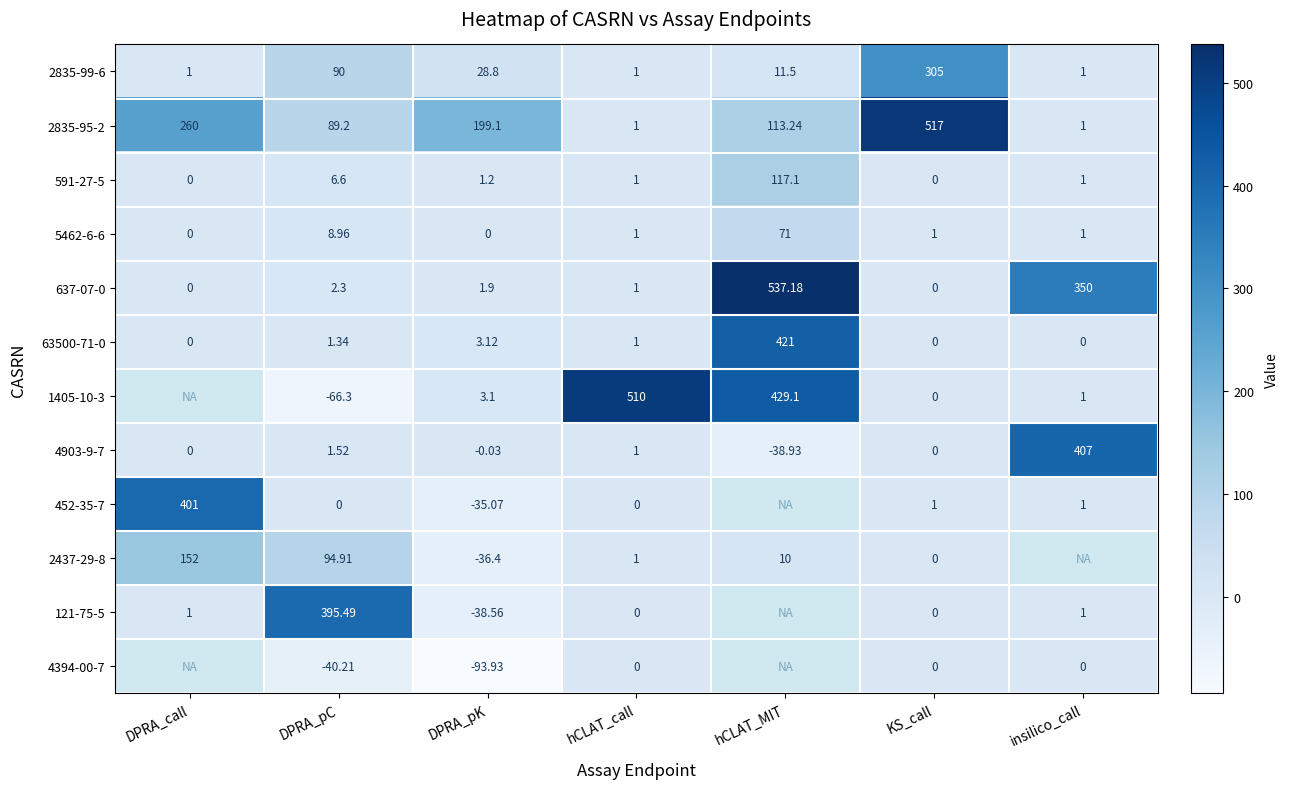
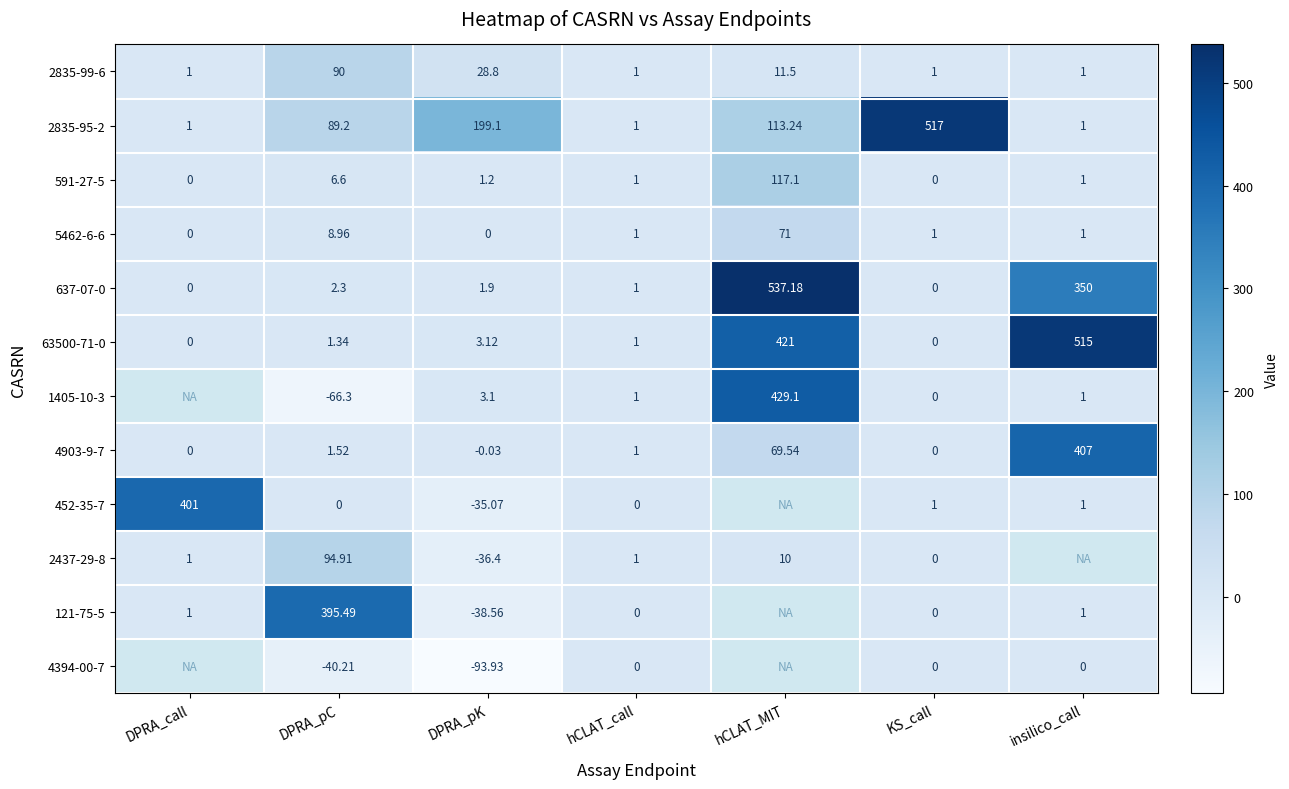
  {
    "2835-99-6": {
      "DPRA_call": 1,
      "DPRA_pC": 90,
      "DPRA_pK": 28.8,
      "hCLAT_call": 1,
      "hCLAT_MIT": 11.5,
-     "KS_call": 305,
+     "KS_call": 1,
      "insilico_call": 1
    },
    "2835-95-2": {
-     "DPRA_call": 260,
+     "DPRA_call": 1,
      "DPRA_pC": 89.2,
      "DPRA_pK": 199.1,
      "hCLAT_call": 1,
      "hCLAT_MIT": 113.24,
      "KS_call": 517,
      "insilico_call": 1
    },
    "591-27-5": {
      "DPRA_call": 0,
      "DPRA_pC": 6.6,
      "DPRA_pK": 1.2,
      "hCLAT_call": 1,
      "hCLAT_MIT": 117.1,
      "KS_call": 0,
      "insilico_call": 1
    },
    "5462-6-6": {
      "DPRA_call": 0,
      "DPRA_pC": 8.96,
      "DPRA_pK": 0,
      "hCLAT_call": 1,
      "hCLAT_MIT": 71,
      "KS_call": 1,
      "insilico_call": 1
    },
    "637-07-0": {
      "DPRA_call": 0,
      "DPRA_pC": 2.3,
      "DPRA_pK": 1.9,
      "hCLAT_call": 1,
      "hCLAT_MIT": 537.18,
      "KS_call": 0,
      "insilico_call": 350
    },
    "63500-71-0": {
      "DPRA_call": 0,
      "DPRA_pC": 1.34,
      "DPRA_pK": 3.12,
      "hCLAT_call": 1,
      "hCLAT_MIT": 421,
      "KS_call": 0,
-     "insilico_call": 0
+     "insilico_call": 515
    },
    "1405-10-3": {
      "DPRA_pC": -66.3,
      "DPRA_pK": 3.1,
-     "hCLAT_call": 510,
+     "hCLAT_call": 1,
      "hCLAT_MIT": 429.1,
      "KS_call": 0,
      "insilico_call": 1
    },
    "4903-9-7": {
      "DPRA_call": 0,
      "DPRA_pC": 1.52,
      "DPRA_pK": -0.03,
      "hCLAT_call": 1,
-     "hCLAT_MIT": -38.93,
+     "hCLAT_MIT": 69.54,
      "KS_call": 0,
      "insilico_call": 407
    },
    "452-35-7": {
      "DPRA_call": 401,
      "DPRA_pC": 0,
      "DPRA_pK": -35.07,
      "hCLAT_call": 0,
      "KS_call": 1,
      "insilico_call": 1
    },
    "2437-29-8": {
-     "DPRA_call": 152,
+     "DPRA_call": 1,
      "DPRA_pC": 94.91,
      "DPRA_pK": -36.4,
      "hCLAT_call": 1,
      "hCLAT_MIT": 10,
      "KS_call": 0
    },
    "121-75-5": {
      "DPRA_call": 1,
      "DPRA_pC": 395.49,
      "DPRA_pK": -38.56,
      "hCLAT_call": 0,
      "KS_call": 0,
      "insilico_call": 1
    },
    "4394-00-7": {
      "DPRA_pC": -40.21,
      "DPRA_pK": -93.93,
      "hCLAT_call": 0,
      "KS_call": 0,
      "insilico_call": 0
    }
  }
